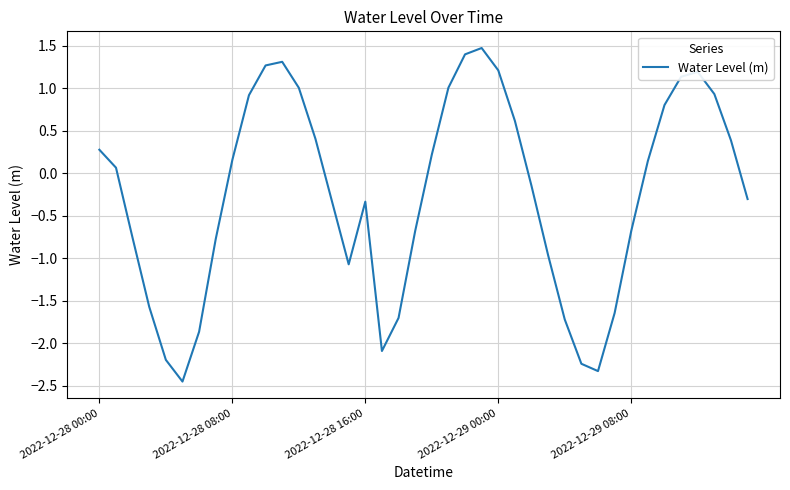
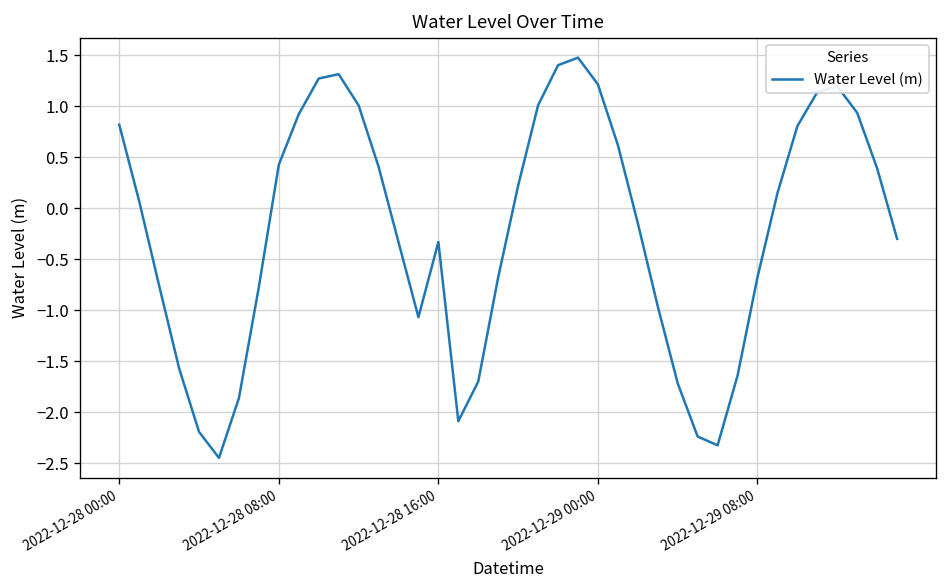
  {
-   "2022-12-28 00:00": 0.3,
-   "2022-12-28 08:00": 0.2,
+   "2022-12-28 00:00": 0.8,
+   "2022-12-28 08:00": 0.4,
    "2022-12-28 16:00": -0.3,
    "2022-12-29 00:00": 1.2,
    "2022-12-29 08:00": -0.7
  }
